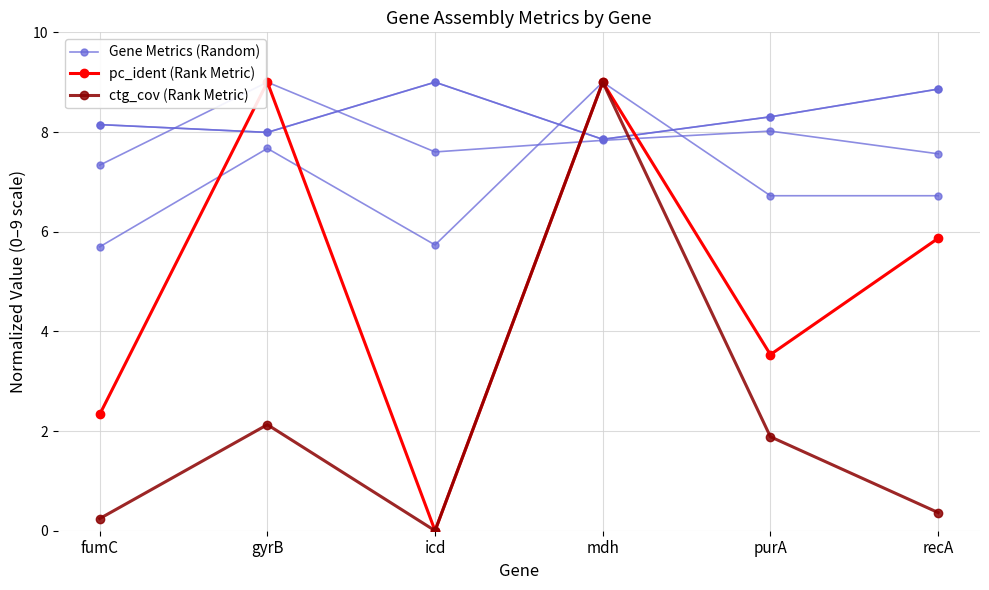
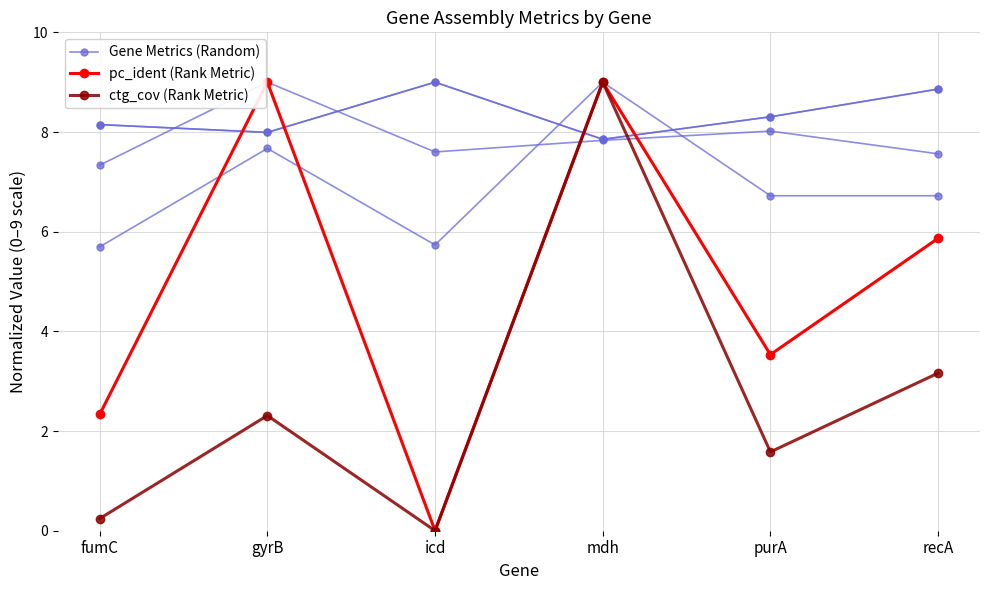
  {
    "pc_ident (Rank Metric)": {
      "fumC": 2.3,
      "purA": 3.5,
      "recA": 5.9
    },
    "ctg_cov (Rank Metric)": {
      "fumC": 0.2,
-     "gyrB": 2.1,
-     "purA": 1.9,
-     "recA": 0.4
+     "gyrB": 2.3,
+     "purA": 1.6,
+     "recA": 3.2
    }
  }
